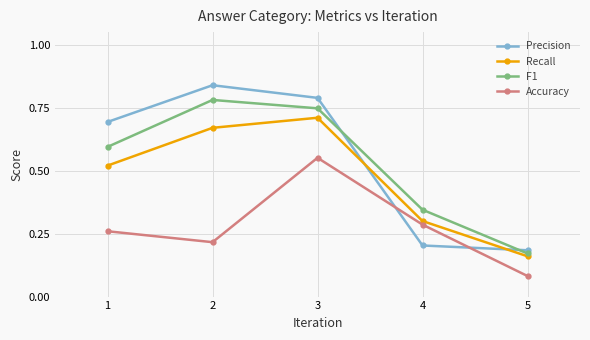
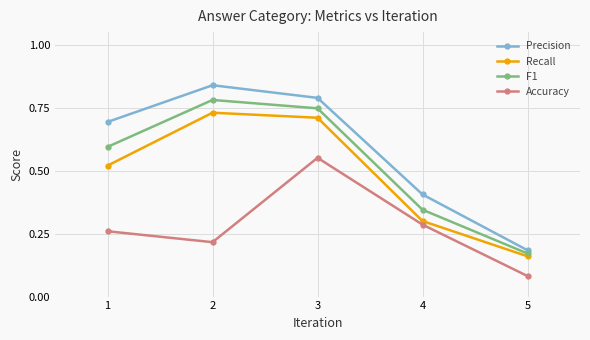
  {
    "Precision": {
      "1": 0.69,
      "2": 0.84,
      "3": 0.79,
-     "4": 0.20,
+     "4": 0.41,
      "5": 0.18
    },
    "Recall": {
      "1": 0.52,
-     "2": 0.67,
+     "2": 0.73,
      "3": 0.71,
      "4": 0.30,
      "5": 0.16
    },
    "F1": {
      "1": 0.59,
      "2": 0.78,
      "3": 0.75,
      "4": 0.34,
      "5": 0.17
    },
    "Accuracy": {
      "1": 0.26,
      "2": 0.22,
      "3": 0.55,
      "4": 0.29,
      "5": 0.08
    }
  }
